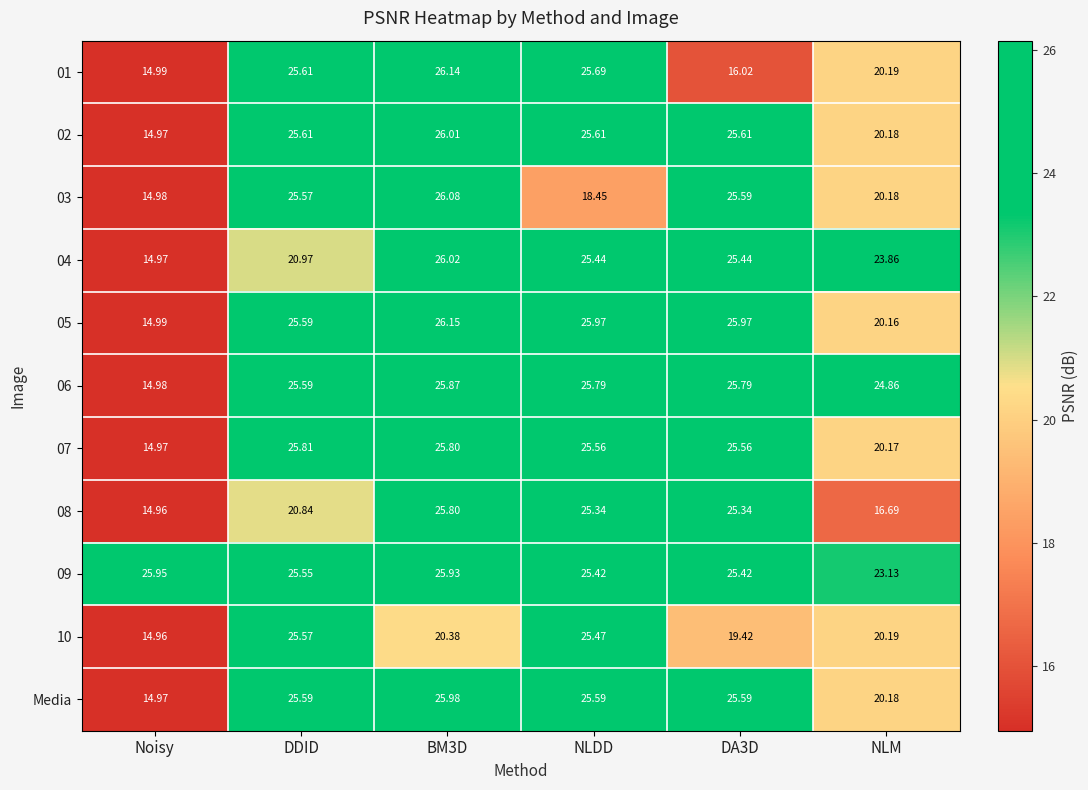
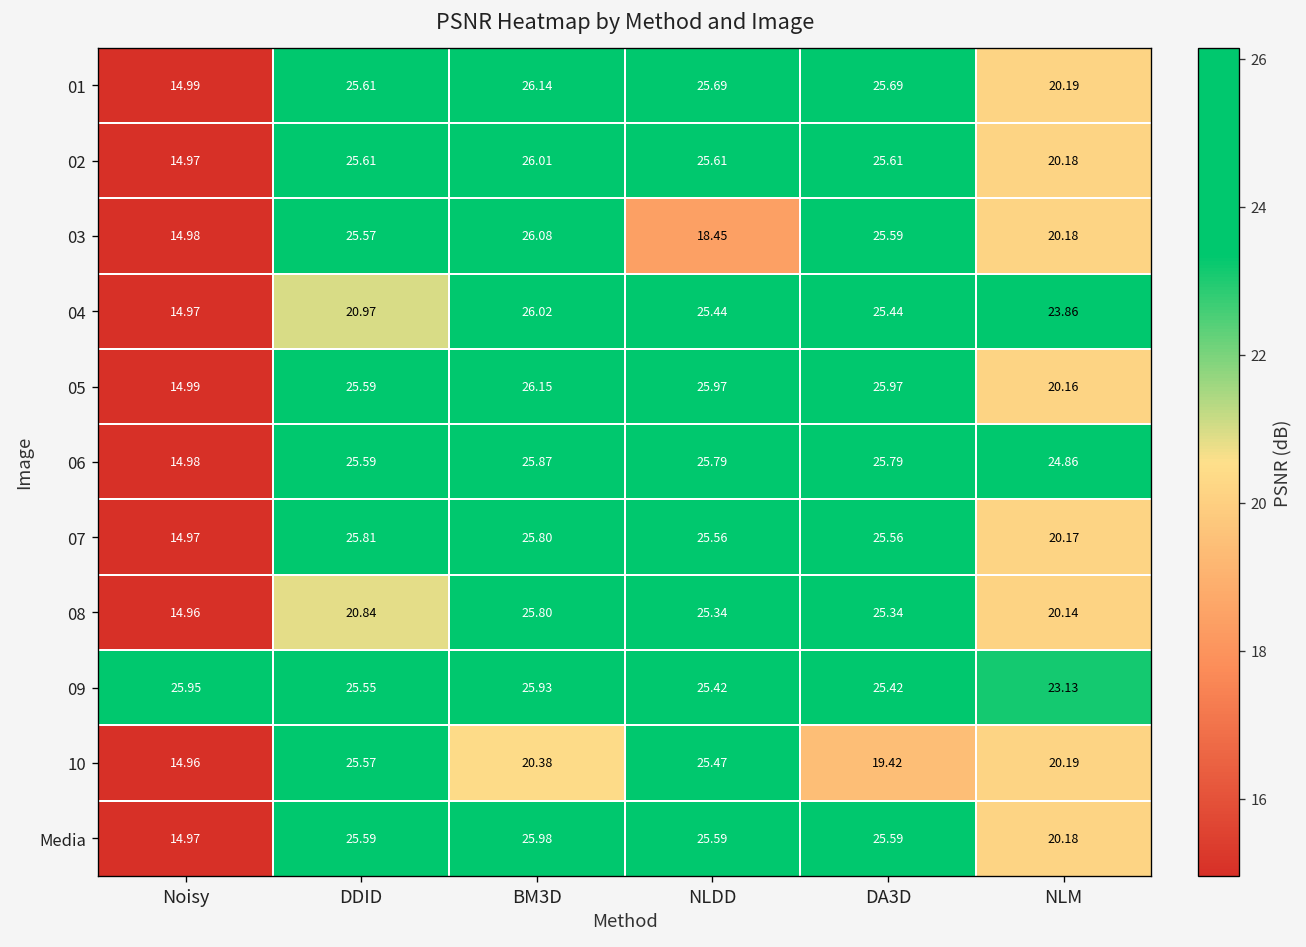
  {
    "01": {
      "Noisy": 14.99,
      "DDID": 25.61,
      "BM3D": 26.14,
      "NLDD": 25.69,
-     "DA3D": 16.02,
+     "DA3D": 25.69,
      "NLM": 20.19
    },
    "02": {
      "Noisy": 14.97,
      "DDID": 25.61,
      "BM3D": 26.01,
      "NLDD": 25.61,
      "DA3D": 25.61,
      "NLM": 20.18
    },
    "03": {
      "Noisy": 14.98,
      "DDID": 25.57,
      "BM3D": 26.08,
      "NLDD": 18.45,
      "DA3D": 25.59,
      "NLM": 20.18
    },
    "04": {
      "Noisy": 14.97,
      "DDID": 20.97,
      "BM3D": 26.02,
      "NLDD": 25.44,
      "DA3D": 25.44,
      "NLM": 23.86
    },
    "05": {
      "Noisy": 14.99,
      "DDID": 25.59,
      "BM3D": 26.15,
      "NLDD": 25.97,
      "DA3D": 25.97,
      "NLM": 20.16
    },
    "06": {
      "Noisy": 14.98,
      "DDID": 25.59,
      "BM3D": 25.87,
      "NLDD": 25.79,
      "DA3D": 25.79,
      "NLM": 24.86
    },
    "07": {
      "Noisy": 14.97,
      "DDID": 25.81,
      "BM3D": 25.80,
      "NLDD": 25.56,
      "DA3D": 25.56,
      "NLM": 20.17
    },
    "08": {
      "Noisy": 14.96,
      "DDID": 20.84,
      "BM3D": 25.80,
      "NLDD": 25.34,
      "DA3D": 25.34,
-     "NLM": 16.69
+     "NLM": 20.14
    },
    "09": {
      "Noisy": 25.95,
      "DDID": 25.55,
      "BM3D": 25.93,
      "NLDD": 25.42,
      "DA3D": 25.42,
      "NLM": 23.13
    },
    "10": {
      "Noisy": 14.96,
      "DDID": 25.57,
      "BM3D": 20.38,
      "NLDD": 25.47,
      "DA3D": 19.42,
      "NLM": 20.19
    },
    "Media": {
      "Noisy": 14.97,
      "DDID": 25.59,
      "BM3D": 25.98,
      "NLDD": 25.59,
      "DA3D": 25.59,
      "NLM": 20.18
    }
  }
